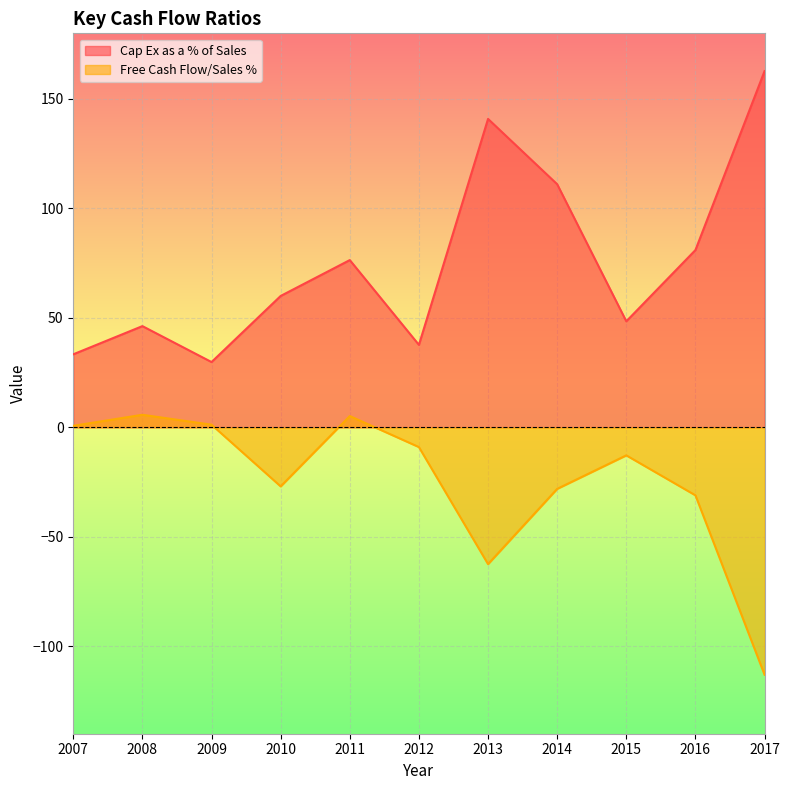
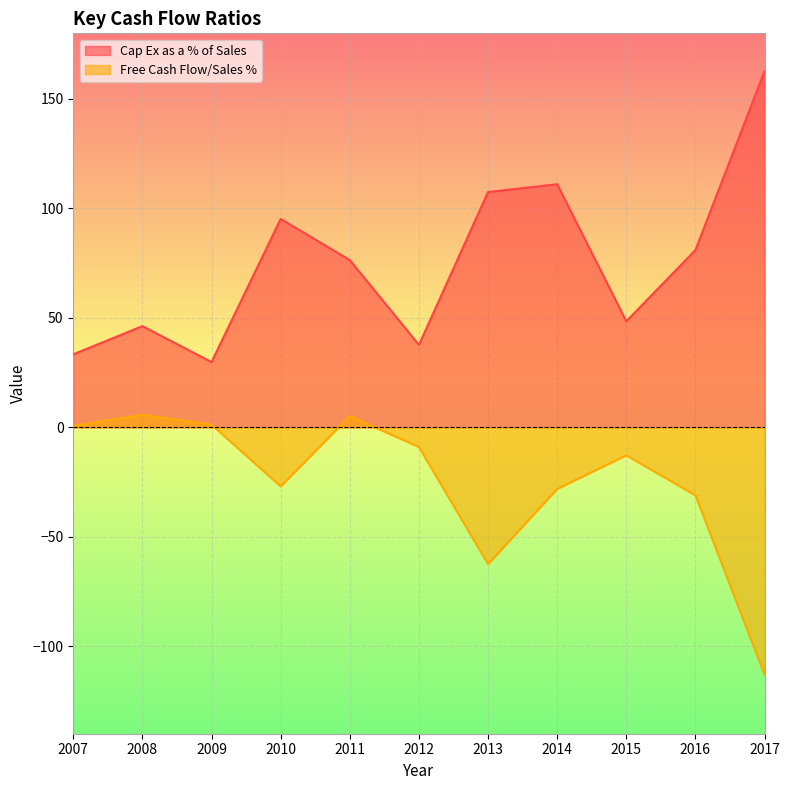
  {
    "Cap Ex as a % of Sales": {
      "2007": 33,
      "2008": 46,
      "2009": 30,
-     "2010": 60,
+     "2010": 95,
      "2011": 76,
      "2012": 38,
-     "2013": 141,
+     "2013": 107,
      "2014": 111,
      "2015": 48,
      "2016": 81,
      "2017": 163
    }
  }
